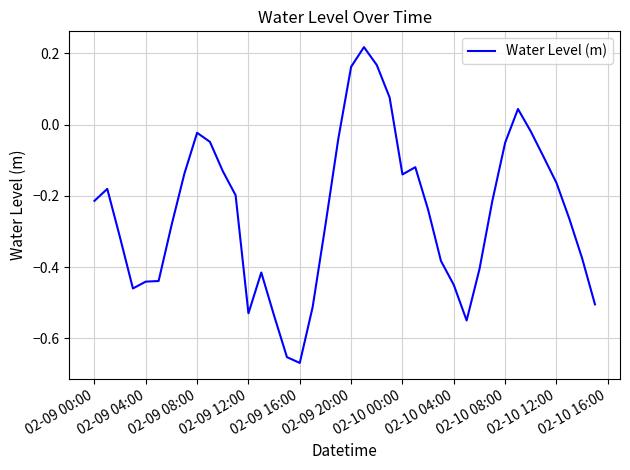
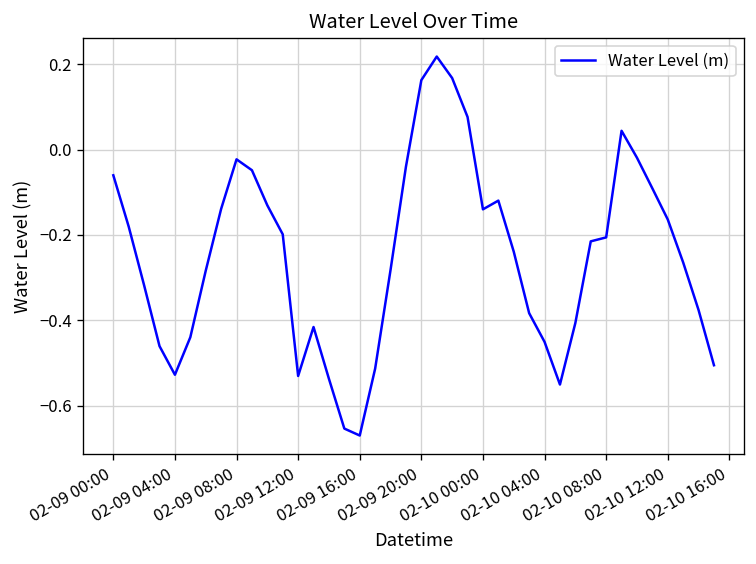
  {
-   "02-09 00:00": -0.21,
-   "02-09 04:00": -0.44,
+   "02-09 00:00": -0.06,
+   "02-09 04:00": -0.53,
    "02-09 08:00": -0.02,
    "02-09 12:00": -0.53,
    "02-09 16:00": -0.67,
    "02-09 20:00": 0.16,
    "02-10 00:00": -0.14,
    "02-10 04:00": -0.45,
-   "02-10 08:00": -0.05,
+   "02-10 08:00": -0.21,
    "02-10 12:00": -0.16
  }
